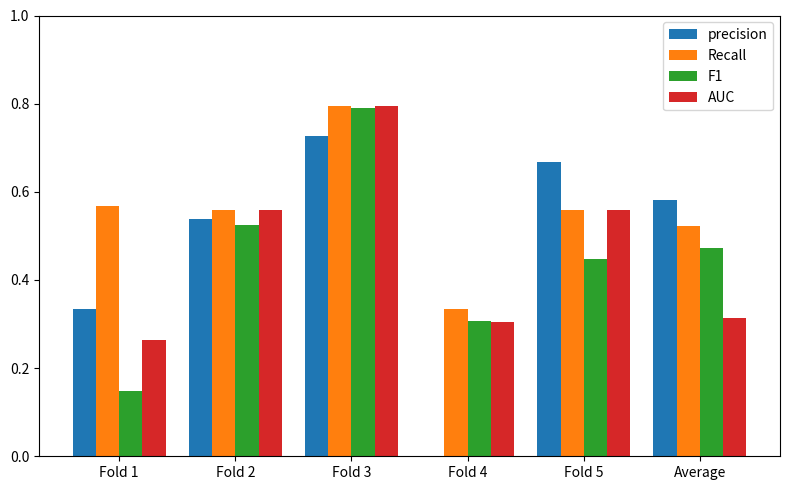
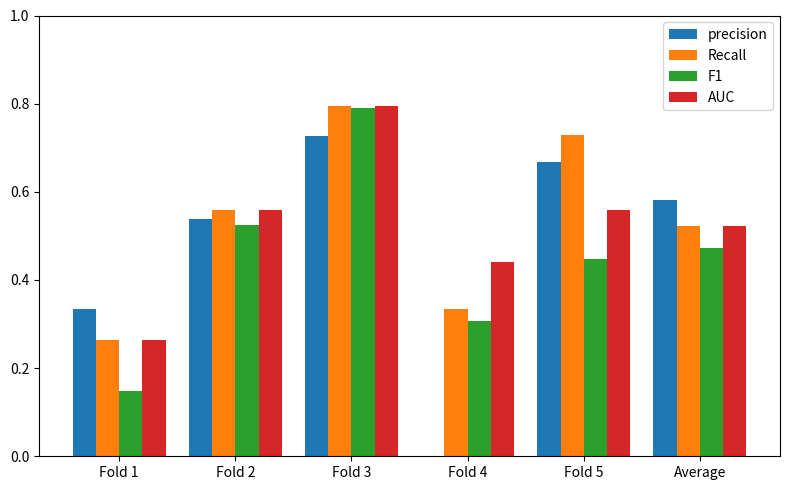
  {
    "precision": {
      "Fold 1": 0.33,
      "Fold 2": 0.54,
      "Fold 3": 0.73,
      "Fold 4": 0.00,
      "Fold 5": 0.67,
      "Average": 0.58
    },
    "Recall": {
-     "Fold 1": 0.57,
+     "Fold 1": 0.26,
      "Fold 2": 0.56,
      "Fold 3": 0.79,
      "Fold 4": 0.33,
-     "Fold 5": 0.56,
+     "Fold 5": 0.73,
      "Average": 0.52
    },
    "F1": {
      "Fold 1": 0.15,
      "Fold 2": 0.53,
      "Fold 3": 0.79,
      "Fold 4": 0.31,
      "Fold 5": 0.45,
      "Average": 0.47
    },
    "AUC": {
      "Fold 1": 0.26,
      "Fold 2": 0.56,
      "Fold 3": 0.79,
-     "Fold 4": 0.31,
+     "Fold 4": 0.44,
      "Fold 5": 0.56,
-     "Average": 0.31
+     "Average": 0.52
    }
  }
